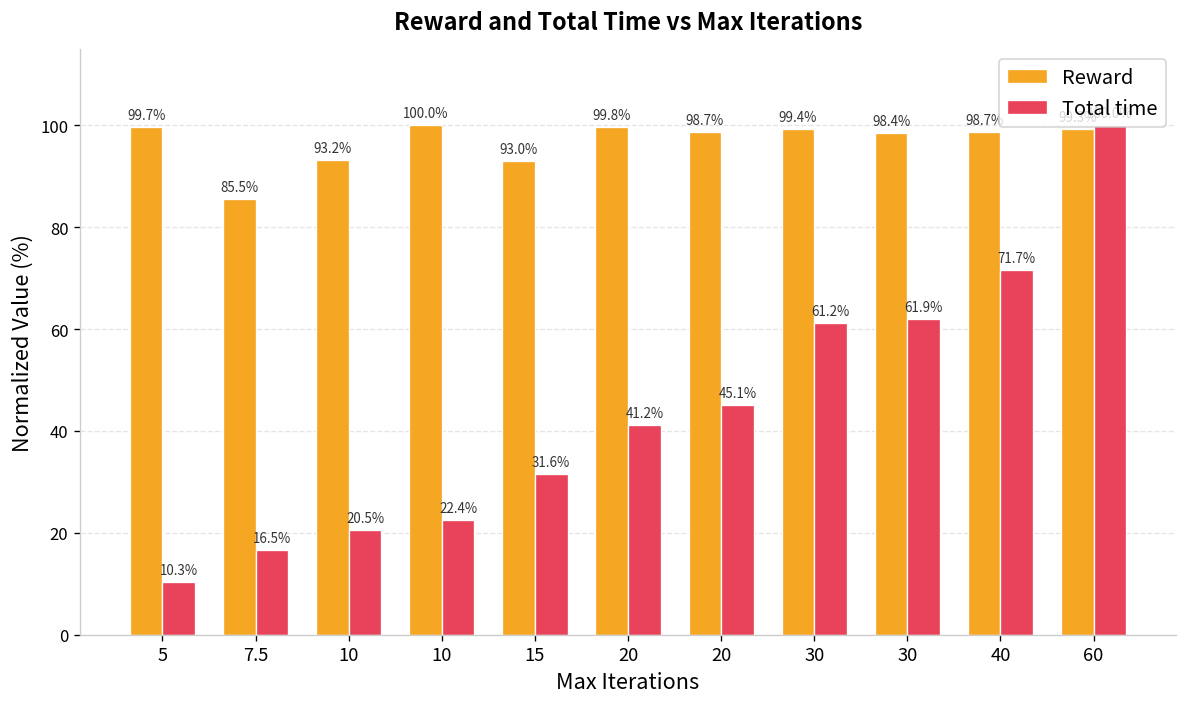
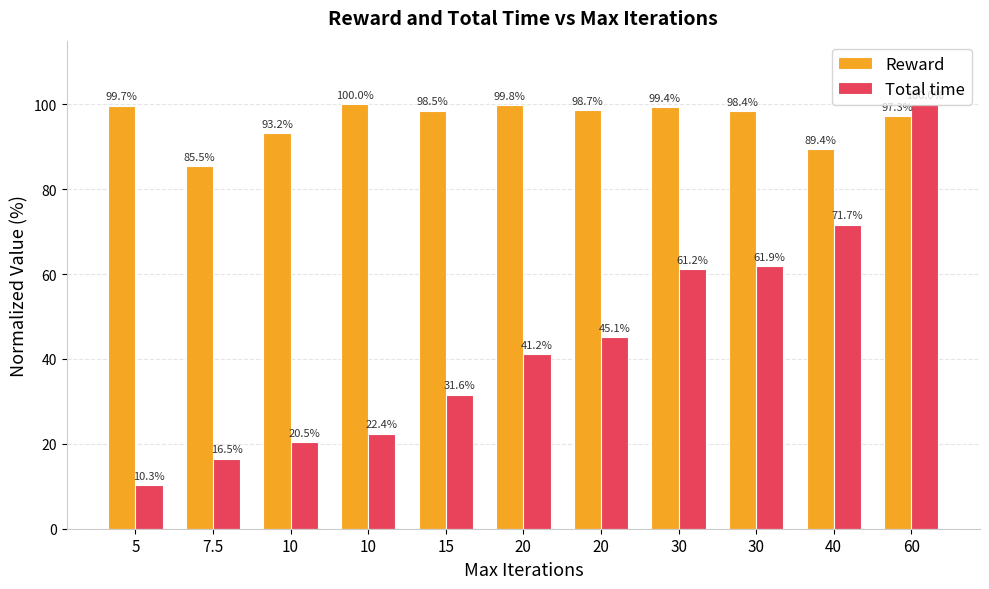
  {
    "Reward": {
      "5": "99.7%",
      "7.5": "85.5%",
-     "15": "93.0%",
-     "40": "99",
-     "60": "99"
+     "15": "98.5%",
+     "40": "89",
+     "60": "97"
    },
    "Total time": {
      "5": "10.3%",
      "7.5": "16.5%",
      "15": "31.6%",
      "40": "71.7%"
    }
  }
